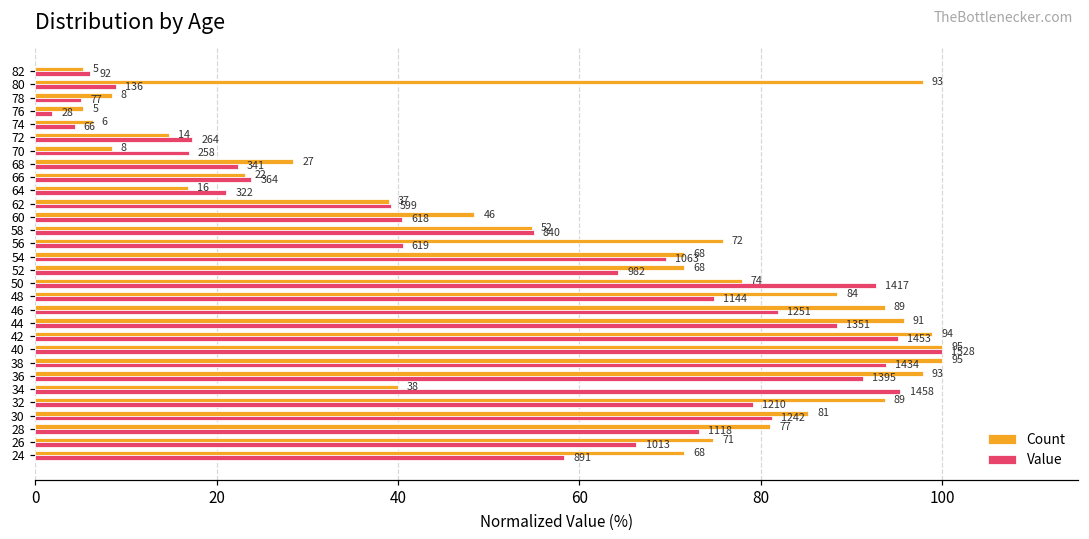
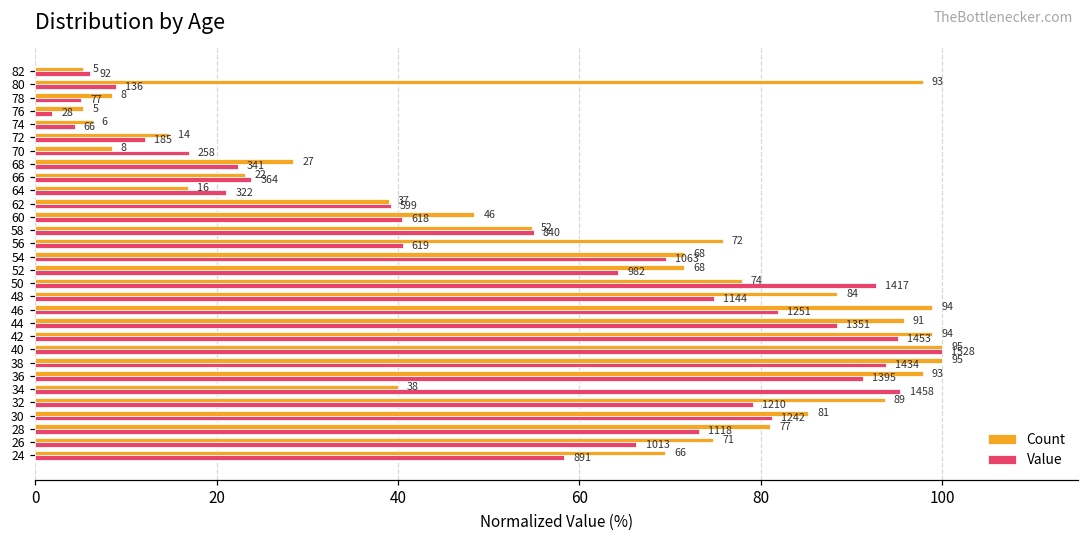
  {
    "Count": {
      "82": 5,
      "78": 8,
      "74": 6,
      "70": 8,
-     "46": 89,
-     "24": 68
+     "46": 94,
+     "24": 66
    },
    "Value": {
-     "72": 264
+     "72": 185
    }
  }
